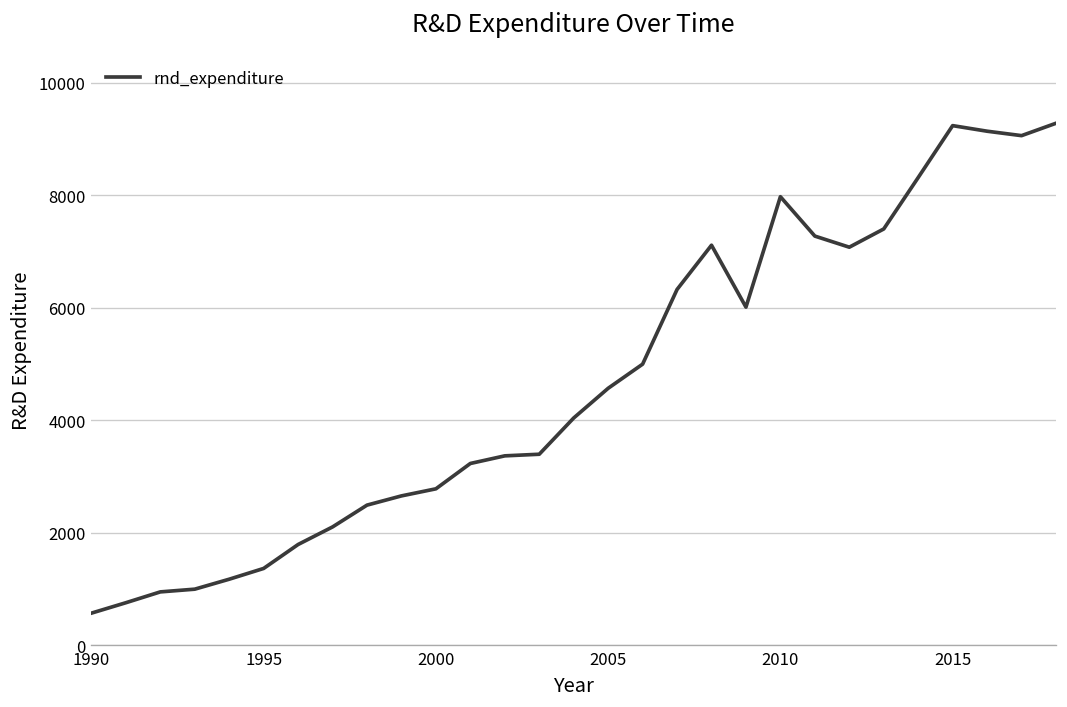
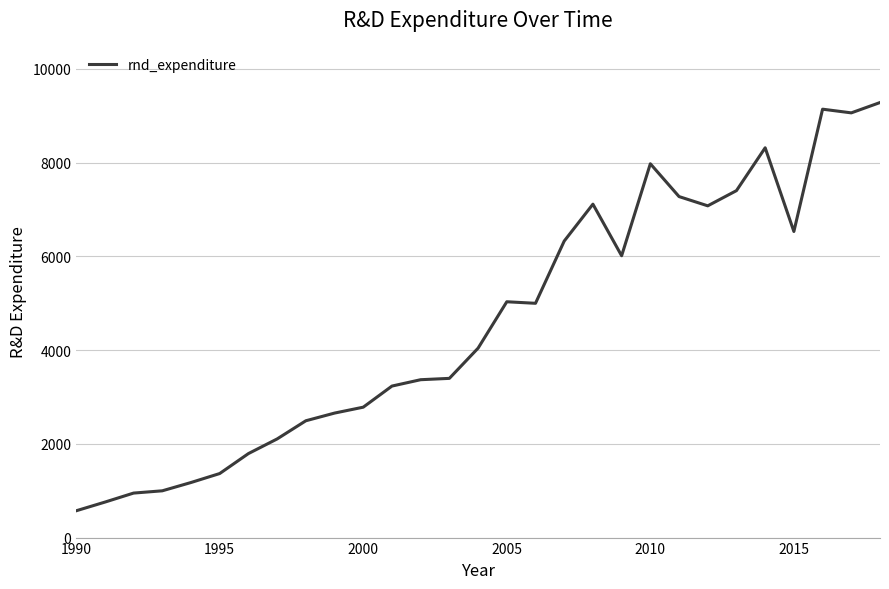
  {
    "1990": 600,
    "1995": 1400,
    "2000": 2800,
-   "2005": 4600,
+   "2005": 5000,
    "2010": 8000,
-   "2015": 9200
+   "2015": 6500
  }
